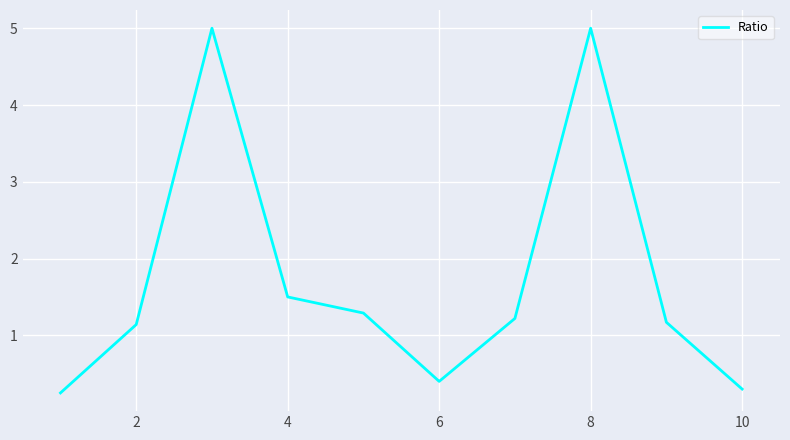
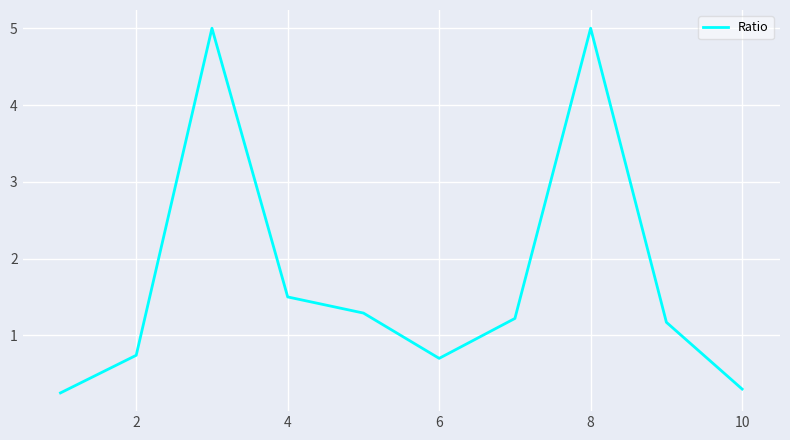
  {
-   "2": 1.1,
+   "2": 0.7,
    "4": 1.5,
-   "6": 0.4,
+   "6": 0.7,
    "8": 5.0,
    "10": 0.3
  }
